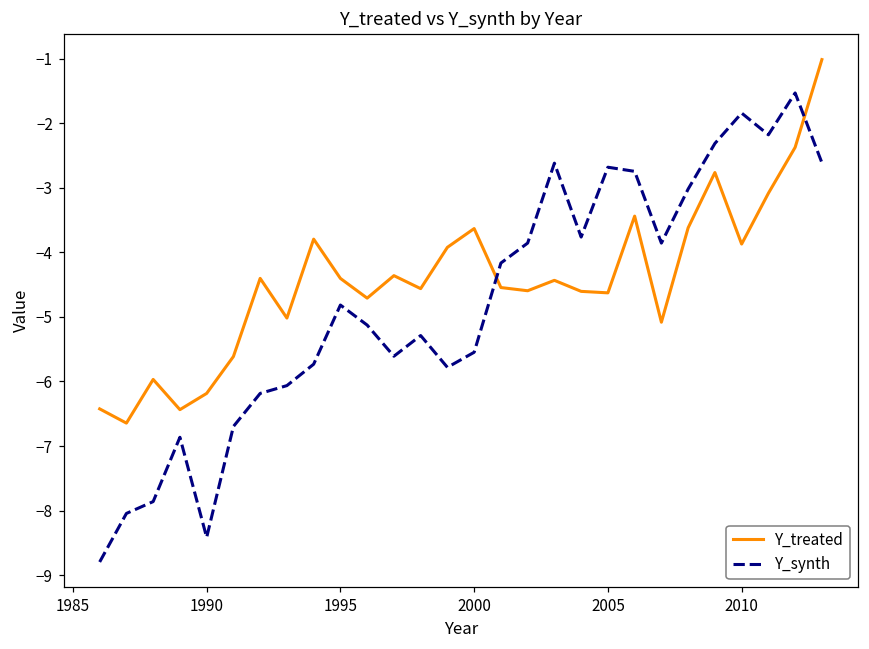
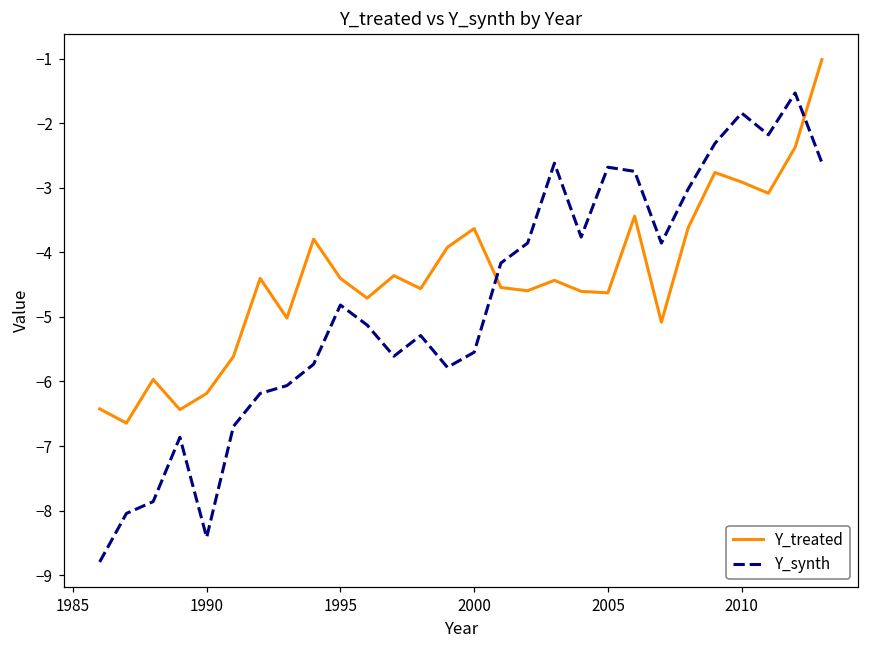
  {
    "Y_treated": {
      "1990": -6.2,
      "1995": -4.4,
      "2000": -3.6,
      "2005": -4.6,
-     "2010": -3.9
+     "2010": -2.9
    },
    "Y_synth": {
      "1990": -8.4,
      "1995": -4.8,
      "2000": -5.5,
      "2005": -2.7,
      "2010": -1.8
    }
  }
